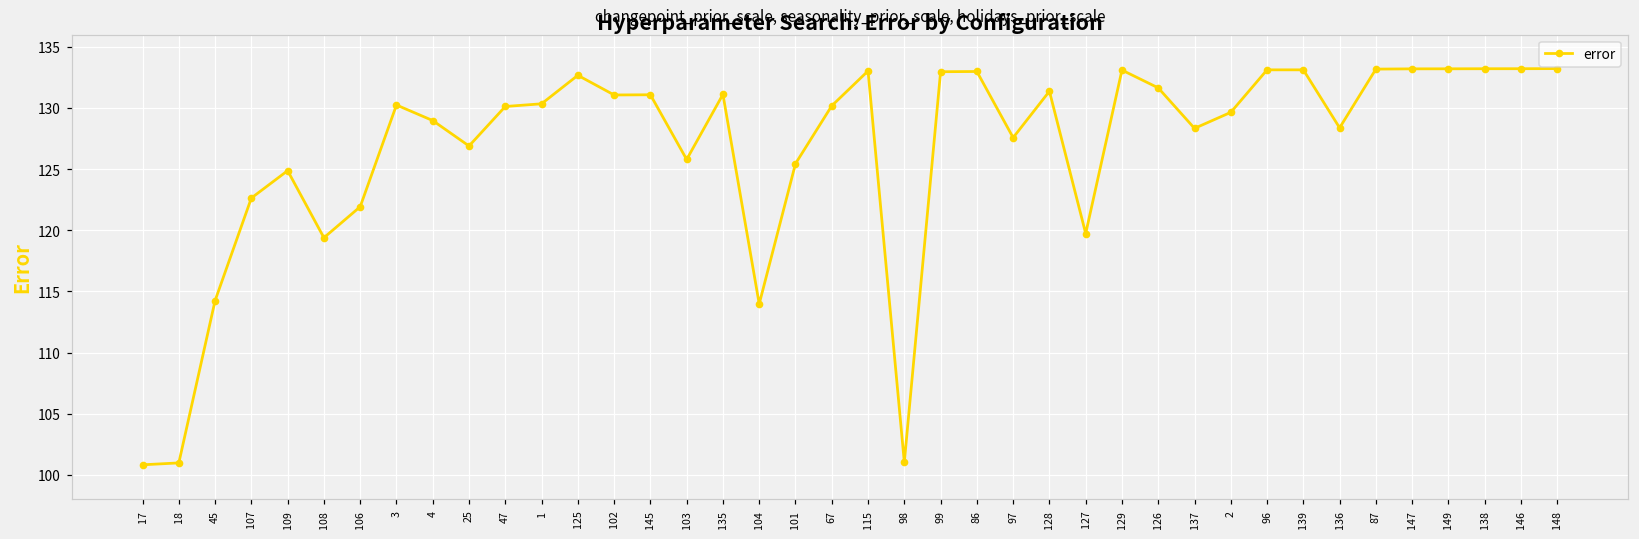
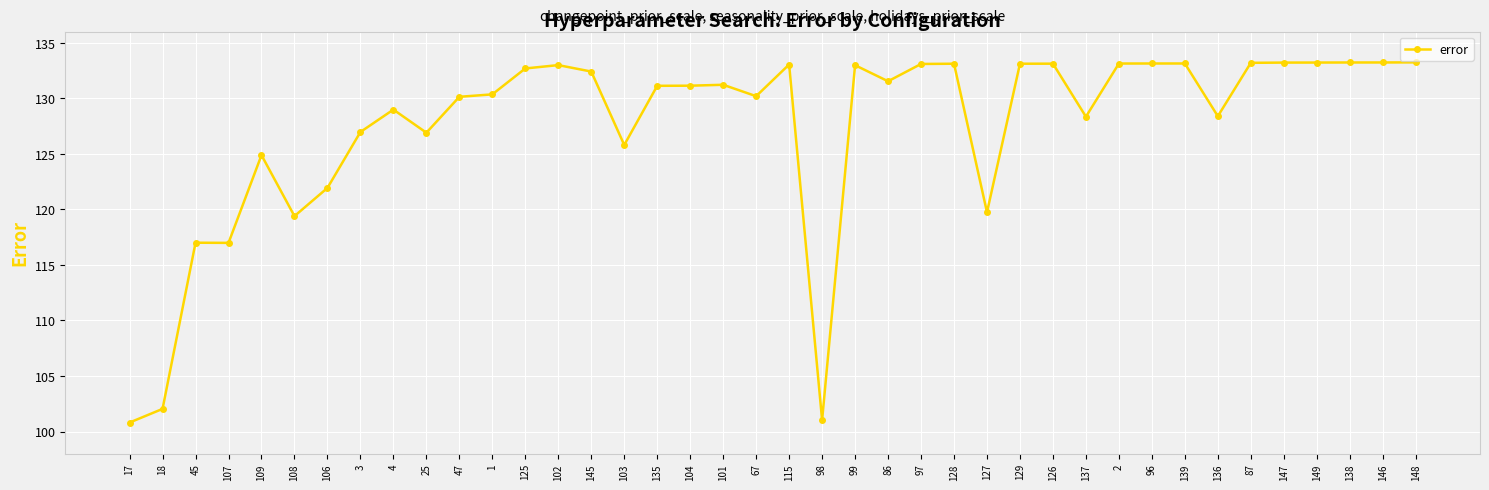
  {
    "17": 100.8,
-   "18": 101.0,
-   "45": 114.3,
-   "107": 122.6,
+   "18": 102.0,
+   "45": 117.0,
+   "107": 117.0,
    "109": 124.9,
    "108": 119.4,
    "106": 121.9,
-   "3": 130.3,
+   "3": 127.0,
    "4": 129.0,
    "25": 126.9,
    "47": 130.1,
    "1": 130.4,
    "125": 132.7,
-   "102": 131.1,
-   "145": 131.1,
+   "102": 133.0,
+   "145": 132.4,
    "103": 125.8,
    "135": 131.1,
-   "104": 114.0,
-   "101": 125.5,
+   "104": 131.1,
+   "101": 131.2,
    "67": 130.2,
    "115": 133.0,
    "98": 101.0,
    "99": 133.0,
-   "86": 133.0,
-   "97": 127.6,
-   "128": 131.4,
+   "86": 131.5,
+   "97": 133.1,
+   "128": 133.1,
    "127": 119.7,
    "129": 133.1,
-   "126": 131.7,
+   "126": 133.1,
    "137": 128.3,
-   "2": 129.7,
+   "2": 133.1,
    "96": 133.1,
    "139": 133.1,
    "136": 128.4,
    "87": 133.2,
    "147": 133.2,
    "149": 133.2,
    "138": 133.2,
    "146": 133.2,
    "148": 133.2
  }
